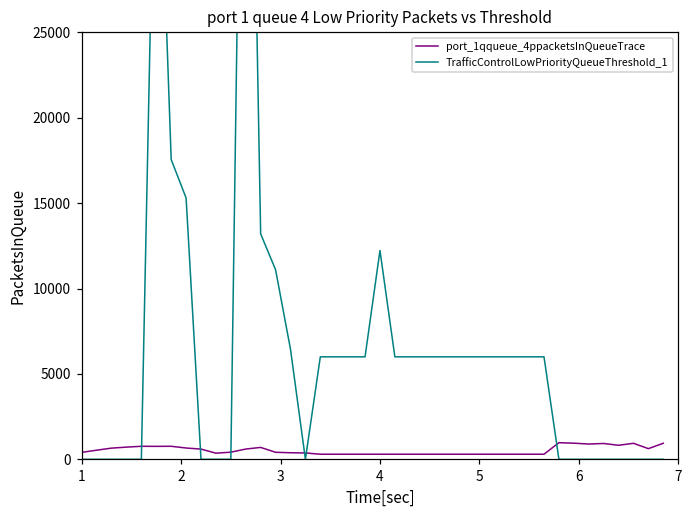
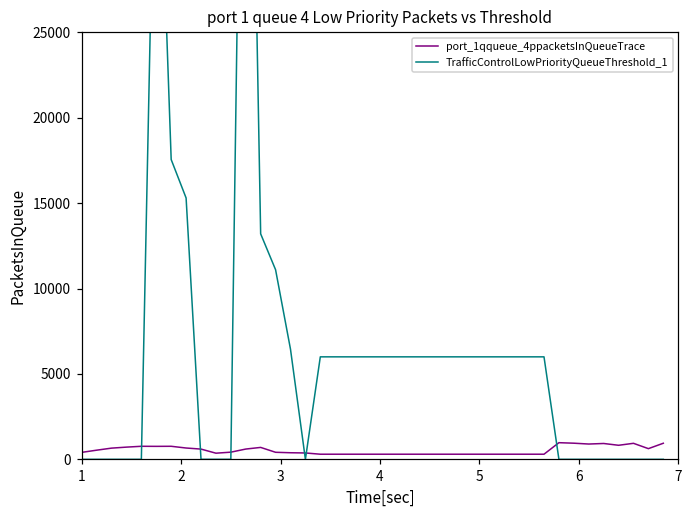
  {
    "port_1qqueue_4ppacketsInQueueTrace": {
      "1": 400,
      "4": 300
    },
    "TrafficControlLowPriorityQueueThreshold_1": {
      "1": 0,
-     "4": 12200
+     "4": 6000
    }
  }
